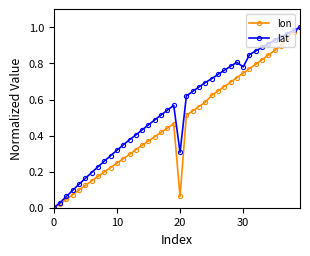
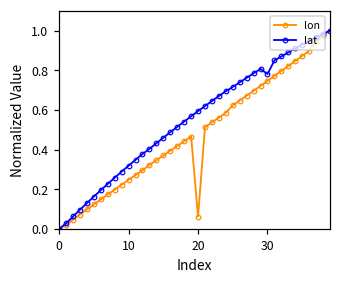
  {
    "lon": {
      "10": 0.25,
      "20": 0.06,
      "30": 0.75
    },
    "lat": {
      "10": 0.32,
-     "20": 0.31,
+     "20": 0.59,
      "30": 0.78
    }
  }
